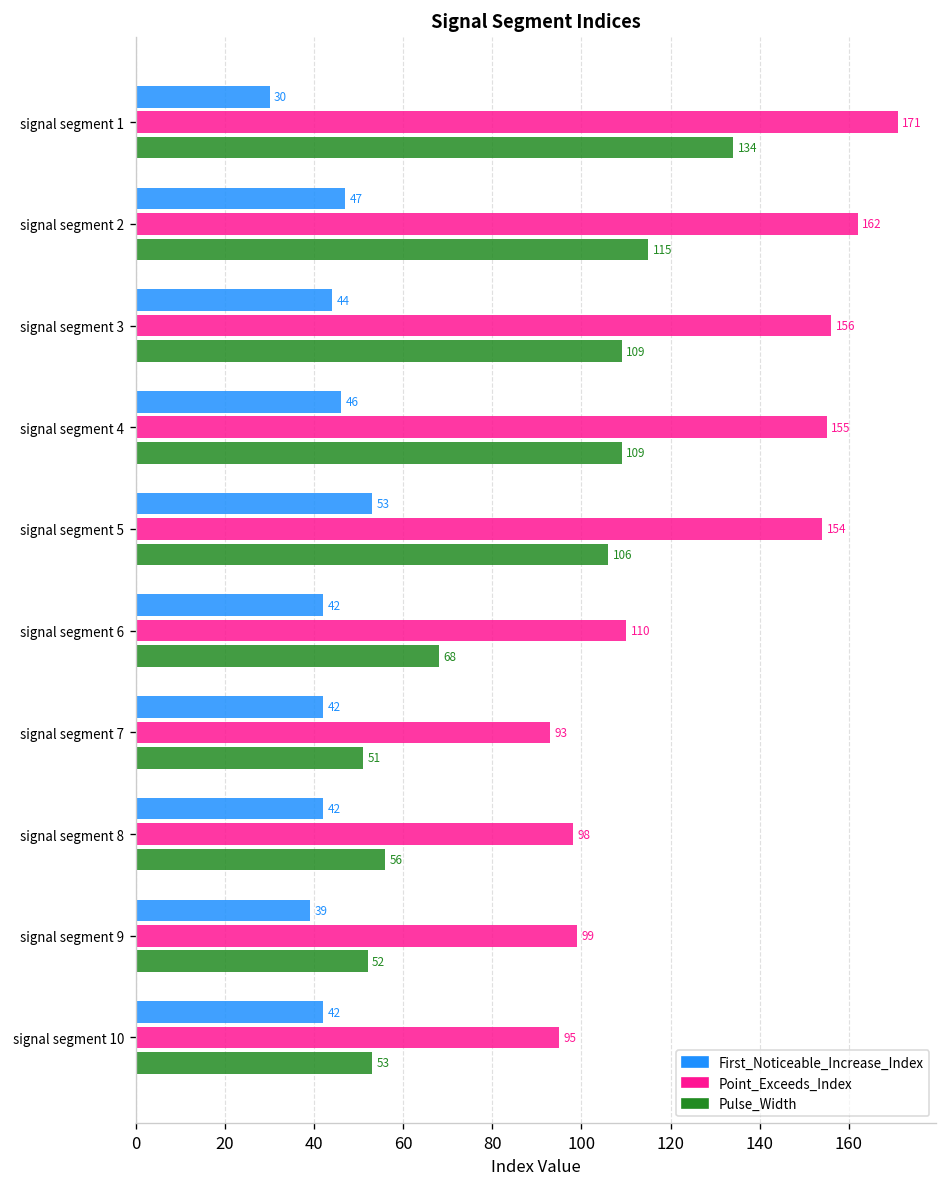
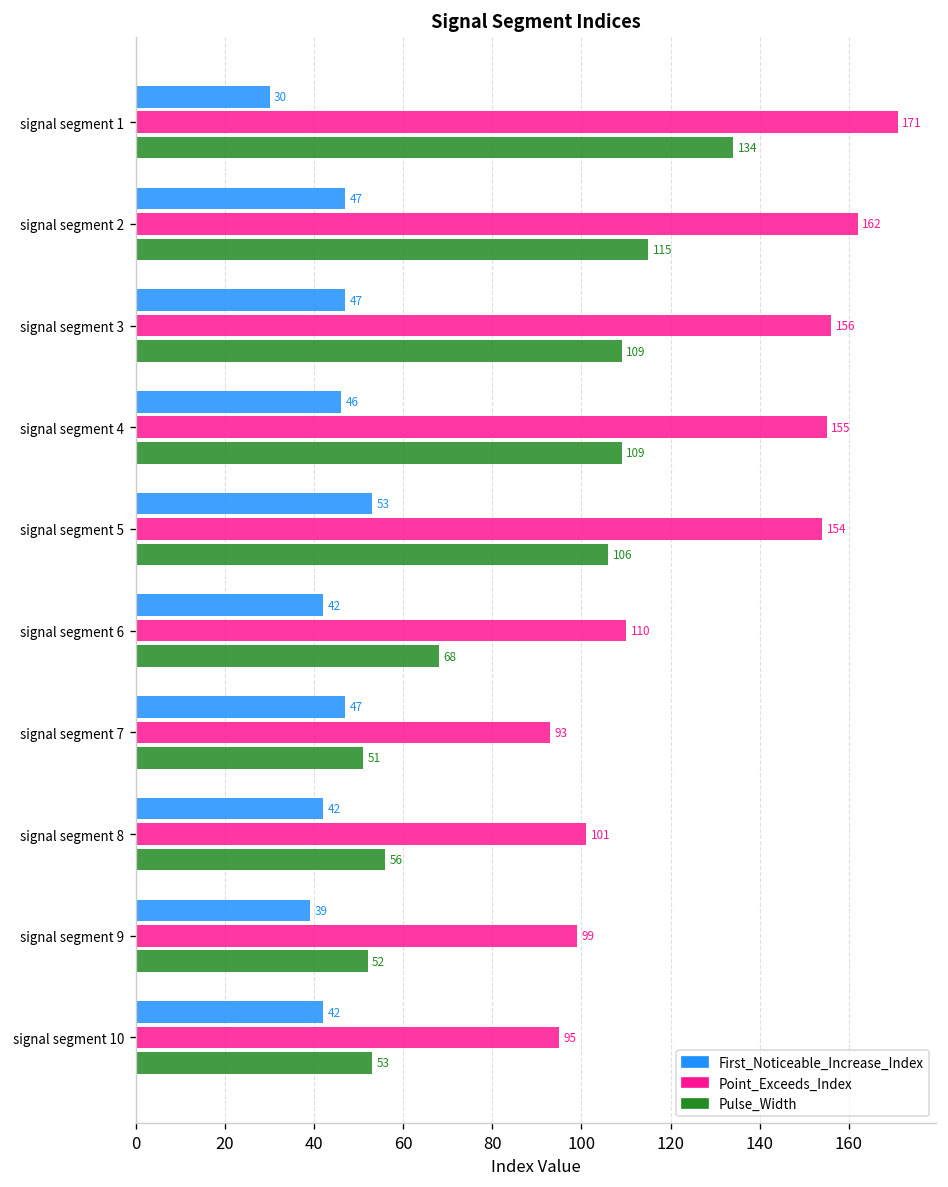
  {
    "First_Noticeable_Increase_Index": {
      "signal segment 1": 30,
      "signal segment 2": 47,
-     "signal segment 3": 44,
+     "signal segment 3": 47,
      "signal segment 4": 46,
      "signal segment 5": 53,
      "signal segment 6": 42,
-     "signal segment 7": 42,
+     "signal segment 7": 47,
      "signal segment 8": 42,
      "signal segment 9": 39,
      "signal segment 10": 42
    },
    "Point_Exceeds_Index": {
      "signal segment 1": 171,
      "signal segment 2": 162,
      "signal segment 3": 156,
      "signal segment 4": 155,
      "signal segment 5": 154,
      "signal segment 6": 110,
      "signal segment 7": 93,
-     "signal segment 8": 98,
+     "signal segment 8": 101,
      "signal segment 9": 99,
      "signal segment 10": 95
    },
    "Pulse_Width": {
      "signal segment 1": 134,
      "signal segment 2": 115,
      "signal segment 3": 109,
      "signal segment 4": 109,
      "signal segment 5": 106,
      "signal segment 6": 68,
      "signal segment 7": 51,
      "signal segment 8": 56,
      "signal segment 9": 52,
      "signal segment 10": 53
    }
  }
